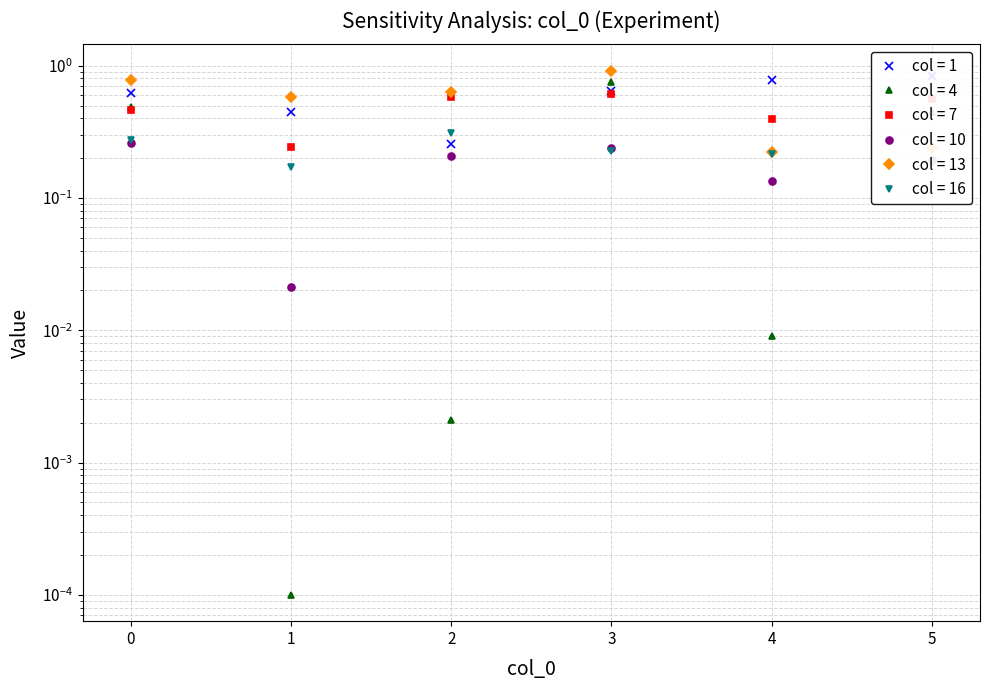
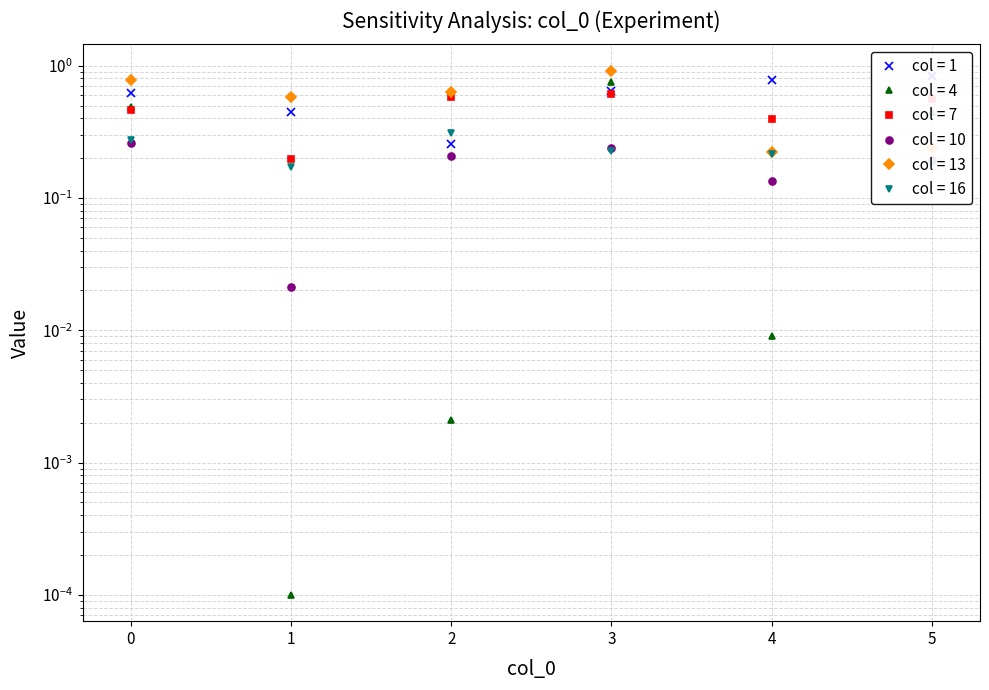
  {
    "col = 1": {
      "0": 0.6,
      "1": 0.45,
      "2": 0.26,
      "3": 0.6,
      "4": 0.8
    },
    "col = 4": {
      "0": 0.49,
      "1": 0.00010,
      "2": 0.0021,
      "3": 0.7,
      "4": 0.009
    },
    "col = 7": {
      "0": 0.46,
-     "1": 0.24,
+     "1": 0.20,
      "2": 0.6,
      "3": 0.6,
      "4": 0.39
    },
    "col = 10": {
      "0": 0.26,
      "1": 0.021,
      "2": 0.21,
      "3": 0.24,
      "4": 0.13
    },
    "col = 13": {
      "0": 0.8,
      "1": 0.6,
      "2": 0.6,
      "3": 0.9,
      "4": 0.22
    },
    "col = 16": {
      "0": 0.28,
      "1": 0.17,
      "2": 0.31,
      "3": 0.23,
      "4": 0.21
    }
  }
